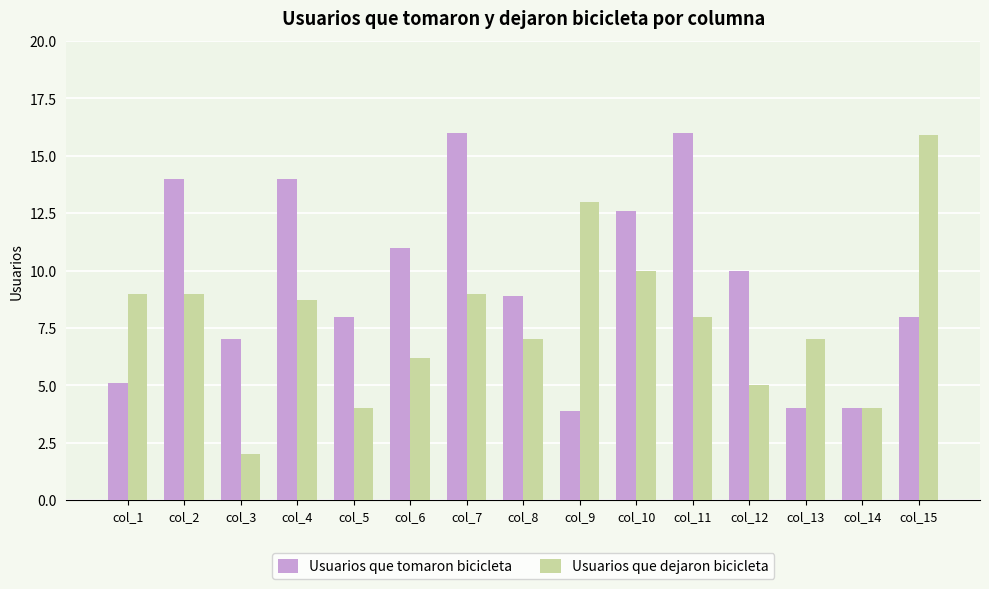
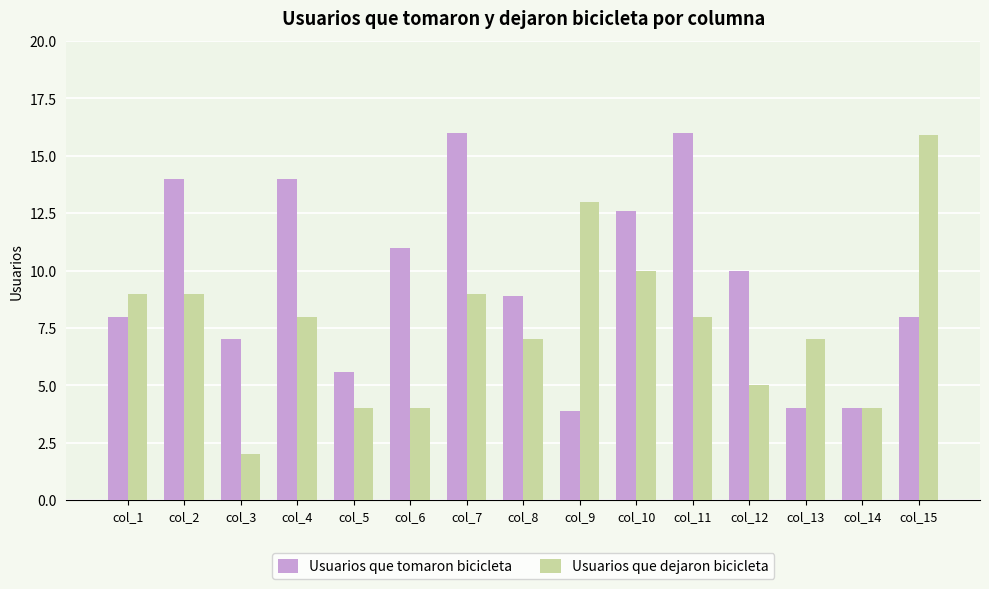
  {
    "Usuarios que tomaron bicicleta": {
-     "col_1": 5.1,
+     "col_1": 8.0,
      "col_2": 14.0,
      "col_3": 7.0,
      "col_4": 14.0,
-     "col_5": 8.0,
+     "col_5": 5.6,
      "col_6": 11.0,
      "col_7": 16.0,
      "col_8": 8.9,
      "col_9": 3.9,
      "col_10": 12.6,
      "col_11": 16.0,
      "col_12": 10.0,
      "col_13": 4.0,
      "col_14": 4.0,
      "col_15": 8.0
    },
    "Usuarios que dejaron bicicleta": {
      "col_1": 9.0,
      "col_2": 9.0,
      "col_3": 2.0,
-     "col_4": 8.7,
+     "col_4": 8.0,
      "col_5": 4.0,
-     "col_6": 6.2,
+     "col_6": 4.0,
      "col_7": 9.0,
      "col_8": 7.0,
      "col_9": 13.0,
      "col_10": 10.0,
      "col_11": 8.0,
      "col_12": 5.0,
      "col_13": 7.0,
      "col_14": 4.0,
      "col_15": 15.9
    }
  }
